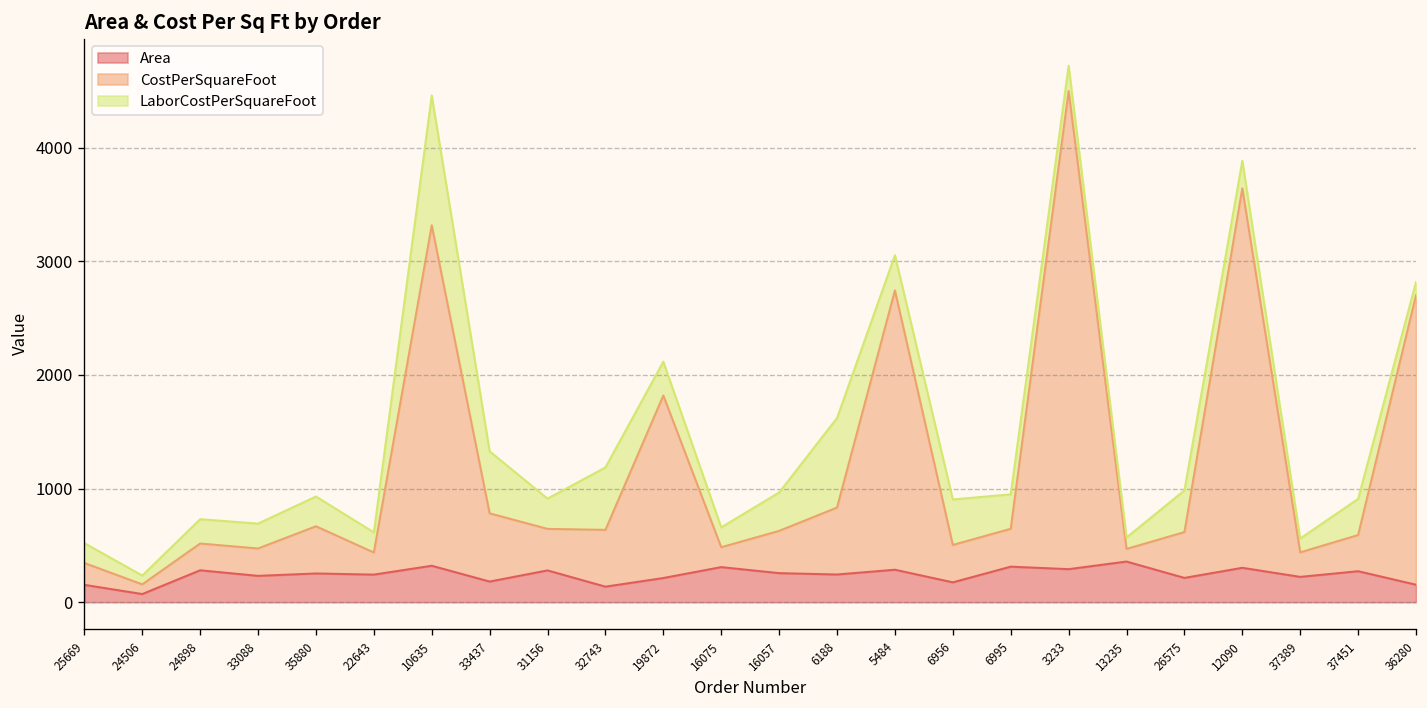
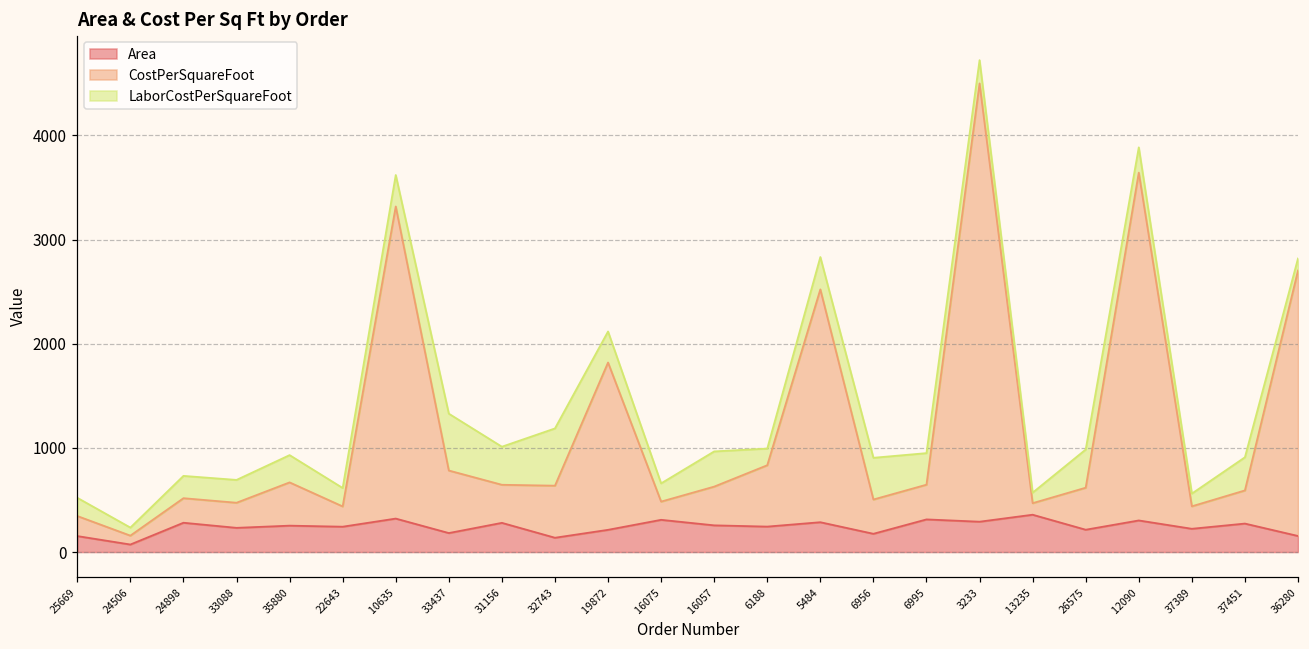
  {
    "Area": {
      "25669": 200,
      "24506": 100,
      "24898": 300,
      "33088": 200,
      "35880": 300,
      "22643": 200,
      "10635": 300,
      "33437": 200,
      "31156": 300,
      "32743": 100,
      "19872": 200,
      "16075": 300,
      "16057": 300,
      "6188": 200,
      "5484": 300,
      "6956": 200,
      "6995": 300,
      "3233": 300,
      "13235": 400,
      "26575": 200,
      "12090": 300,
      "37389": 200,
      "37451": 300,
      "36280": 200
    },
    "CostPerSquareFoot": {
      "25669": 200,
      "24506": 100,
      "24898": 200,
      "33088": 200,
      "35880": 400,
      "22643": 200,
      "10635": 3000,
      "33437": 600,
      "31156": 400,
      "32743": 500,
      "19872": 1600,
      "16075": 200,
      "16057": 400,
      "6188": 600,
-     "5484": 2500,
+     "5484": 2200,
      "6956": 300,
      "6995": 300,
      "3233": 4200,
      "13235": 100,
      "26575": 400,
      "12090": 3300,
      "37389": 200,
      "37451": 300,
      "36280": 2500
    },
    "LaborCostPerSquareFoot": {
      "25669": 200,
      "24506": 100,
      "24898": 200,
      "33088": 200,
      "35880": 300,
      "22643": 200,
-     "10635": 1100,
+     "10635": 300,
      "33437": 500,
-     "31156": 300,
+     "31156": 400,
      "32743": 500,
      "19872": 300,
      "16075": 200,
      "16057": 300,
-     "6188": 800,
+     "6188": 200,
      "5484": 300,
      "6956": 400,
      "6995": 300,
      "3233": 200,
      "13235": 100,
      "26575": 400,
      "12090": 200,
      "37389": 100,
      "37451": 300,
      "36280": 100
    }
  }
